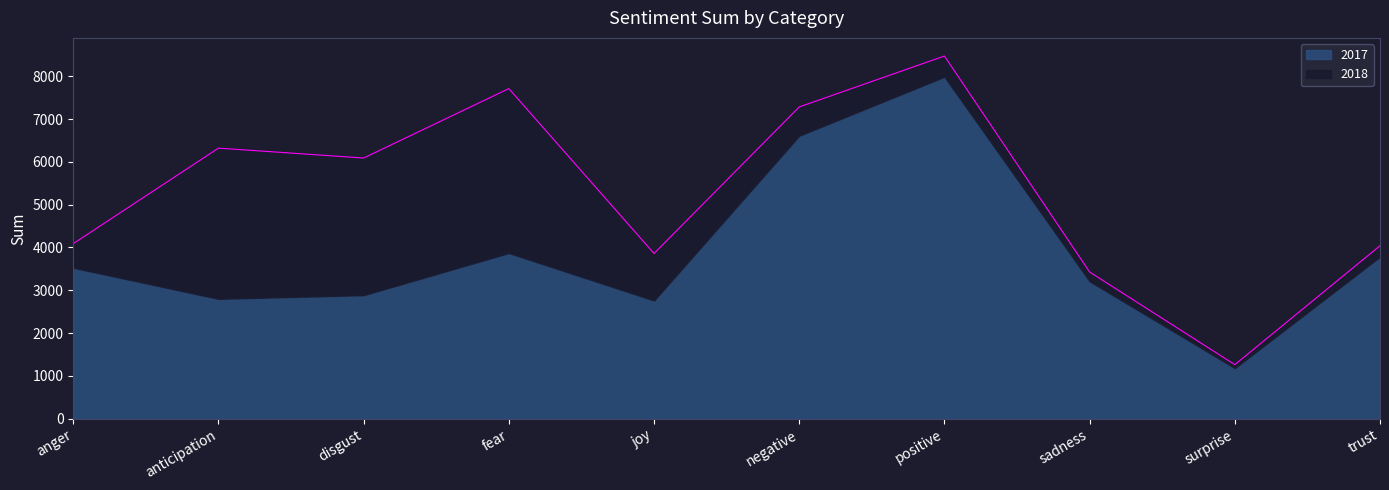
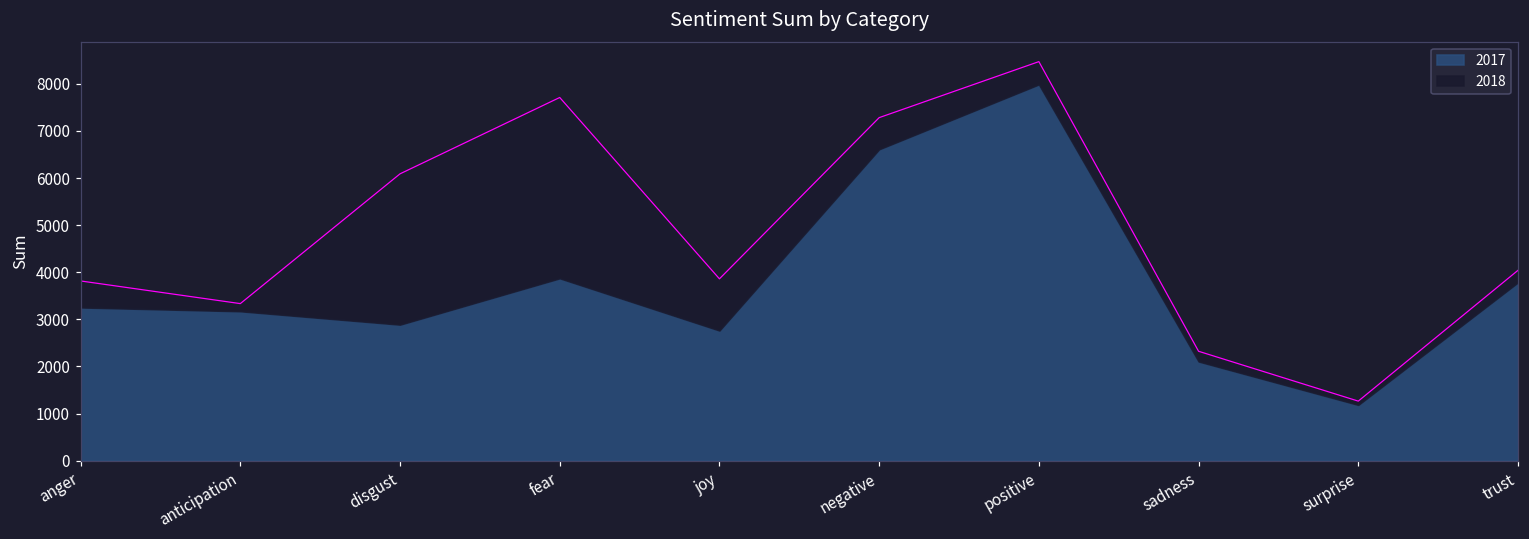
  {
    "2017": {
-     "anger": 3500,
-     "anticipation": 2800,
-     "sadness": 3200
+     "anger": 3300,
+     "anticipation": 3200,
+     "sadness": 2100
    },
    "2018": {
      "anger": 600,
-     "anticipation": 3500,
+     "anticipation": 200,
      "disgust": 3200,
      "fear": 3800,
      "joy": 1100,
      "negative": 700,
      "positive": 500,
      "sadness": 200,
      "surprise": 100,
      "trust": 300
    }
  }
